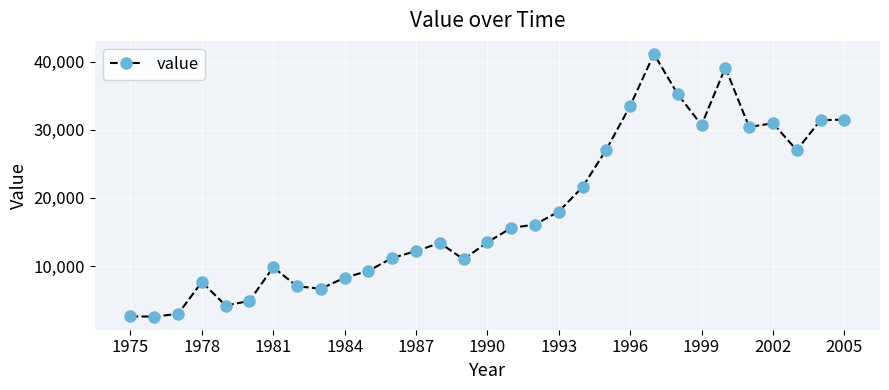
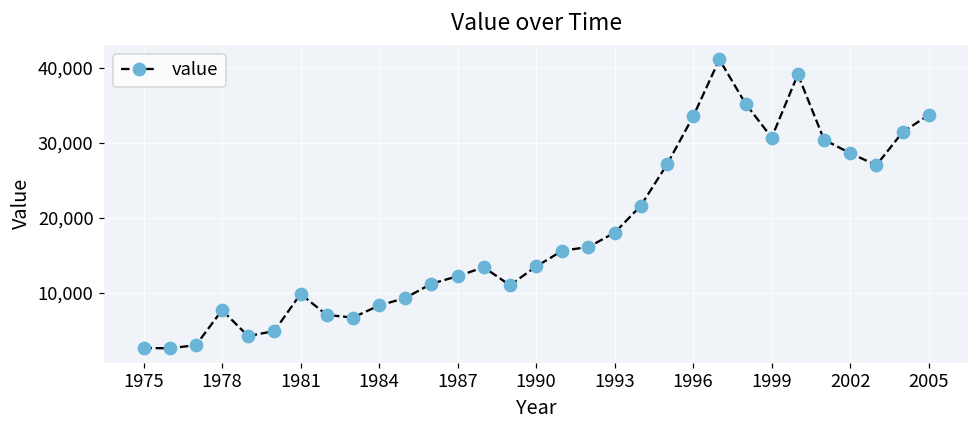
  {
    "1975": "3,000",
    "1978": "8,000",
    "1981": "10,000",
    "1984": "8,000",
    "1987": "12,000",
    "1990": "14,000",
    "1993": "18,000",
    "1996": "34,000",
    "1999": "31,000",
-   "2002": "31,000",
-   "2005": "31,000"
+   "2002": "29,000",
+   "2005": "34,000"
  }
